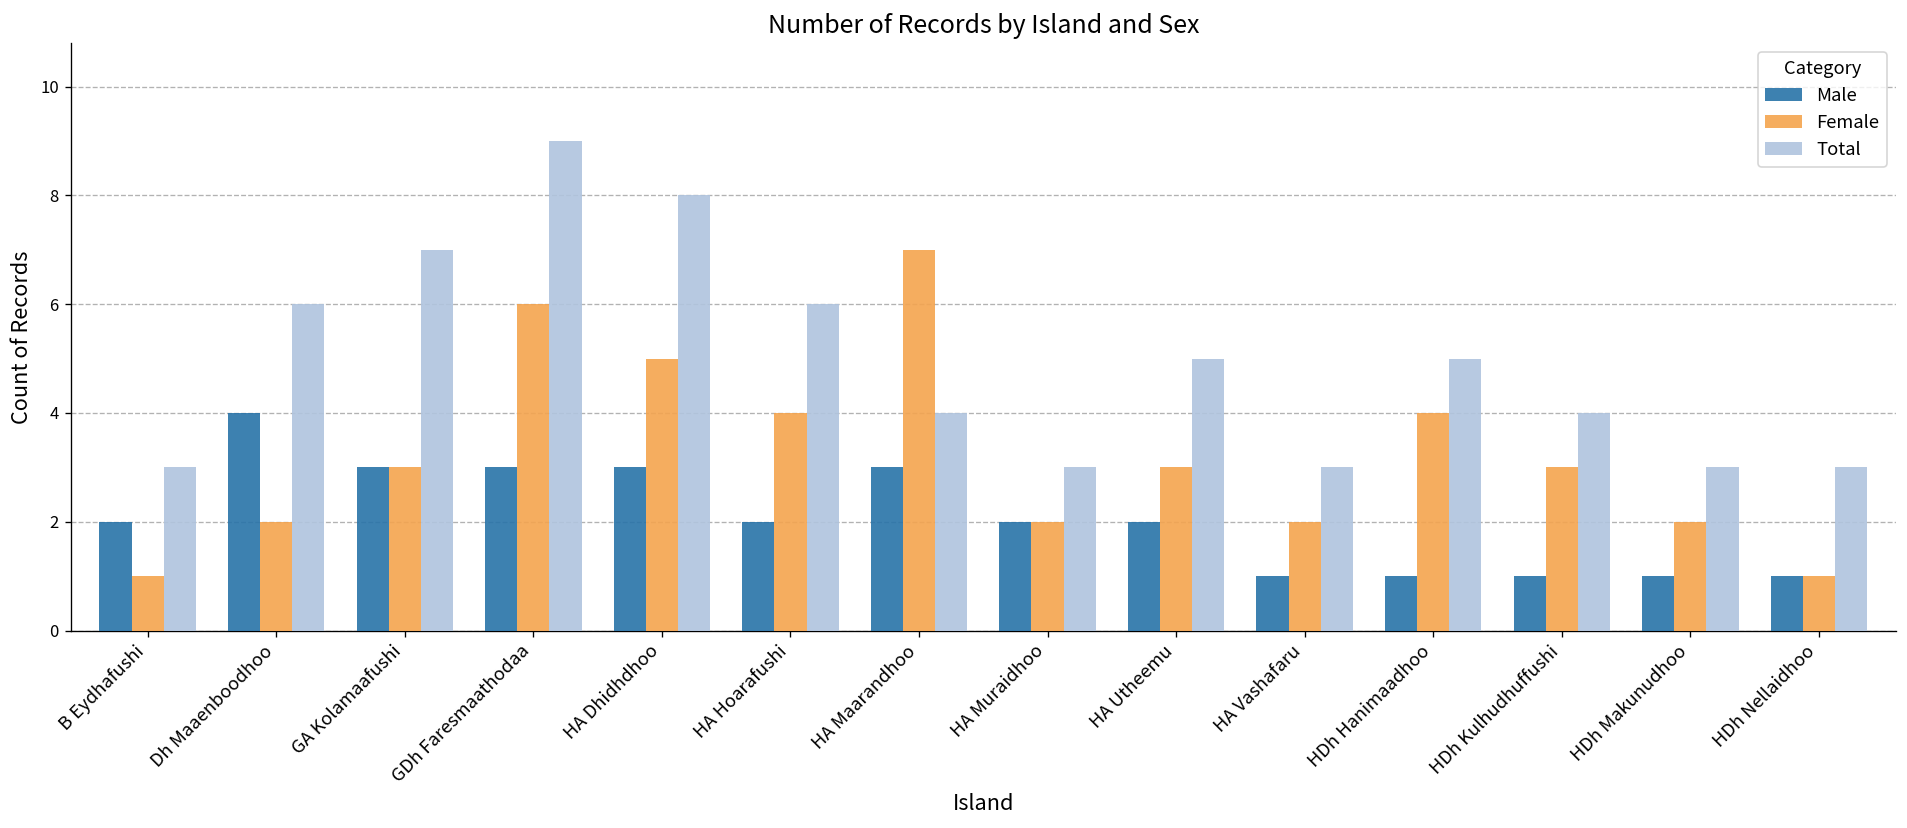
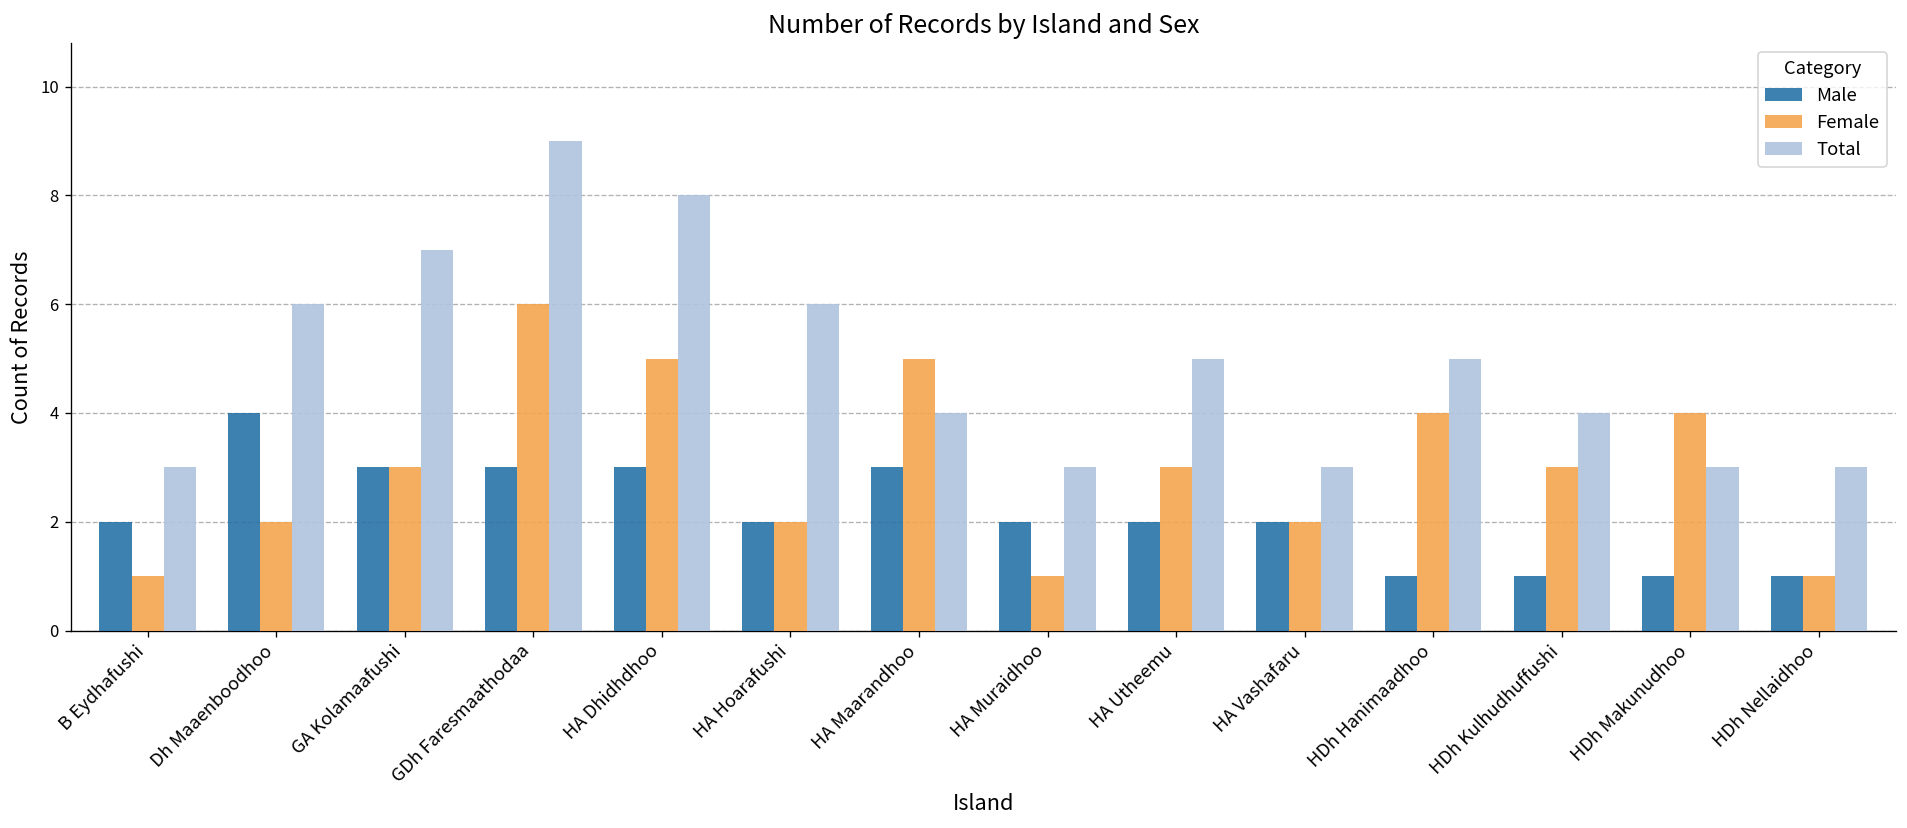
  {
    "Male": {
      "B Eydhafushi": 2,
      "Dh Maaenboodhoo": 4,
      "GA Kolamaafushi": 3,
      "GDh Faresmaathodaa": 3,
      "HA Dhidhdhoo": 3,
      "HA Hoarafushi": 2,
      "HA Maarandhoo": 3,
      "HA Muraidhoo": 2,
      "HA Utheemu": 2,
-     "HA Vashafaru": 1,
+     "HA Vashafaru": 2,
      "HDh Hanimaadhoo": 1,
      "HDh Kulhudhuffushi": 1,
      "HDh Makunudhoo": 1,
      "HDh Nellaidhoo": 1
    },
    "Female": {
      "B Eydhafushi": 1,
      "Dh Maaenboodhoo": 2,
      "GA Kolamaafushi": 3,
      "GDh Faresmaathodaa": 6,
      "HA Dhidhdhoo": 5,
-     "HA Hoarafushi": 4,
-     "HA Maarandhoo": 7,
-     "HA Muraidhoo": 2,
+     "HA Hoarafushi": 2,
+     "HA Maarandhoo": 5,
+     "HA Muraidhoo": 1,
      "HA Utheemu": 3,
      "HA Vashafaru": 2,
      "HDh Hanimaadhoo": 4,
      "HDh Kulhudhuffushi": 3,
-     "HDh Makunudhoo": 2,
+     "HDh Makunudhoo": 4,
      "HDh Nellaidhoo": 1
    },
    "Total": {
      "B Eydhafushi": 3,
      "Dh Maaenboodhoo": 6,
      "GA Kolamaafushi": 7,
      "GDh Faresmaathodaa": 9,
      "HA Dhidhdhoo": 8,
      "HA Hoarafushi": 6,
      "HA Maarandhoo": 4,
      "HA Muraidhoo": 3,
      "HA Utheemu": 5,
      "HA Vashafaru": 3,
      "HDh Hanimaadhoo": 5,
      "HDh Kulhudhuffushi": 4,
      "HDh Makunudhoo": 3,
      "HDh Nellaidhoo": 3
    }
  }
